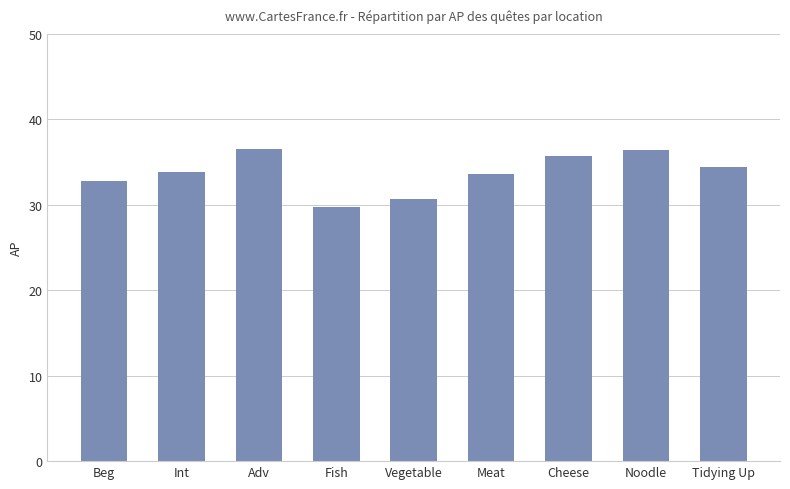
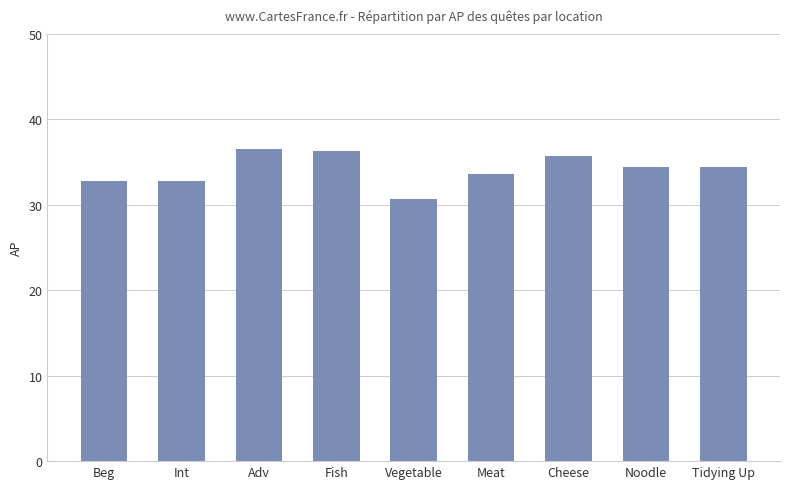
  {
    "Beg": 33,
-   "Int": 34,
+   "Int": 33,
    "Adv": 37,
-   "Fish": 30,
+   "Fish": 36,
    "Vegetable": 31,
    "Meat": 34,
    "Cheese": 36,
-   "Noodle": 36,
+   "Noodle": 34,
    "Tidying Up": 34
  }
